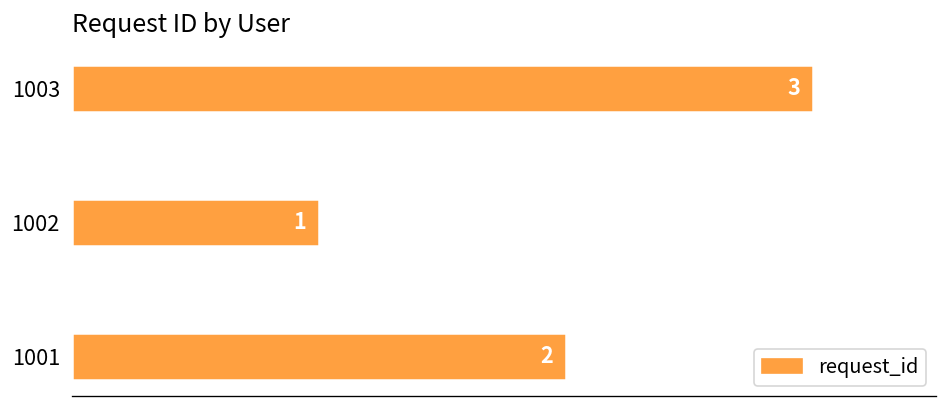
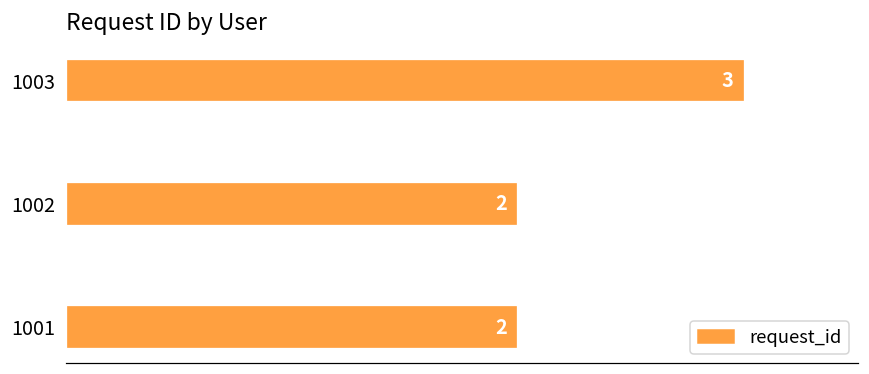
  {
    "1003": 3,
-   "1002": 1,
+   "1002": 2,
    "1001": 2
  }
